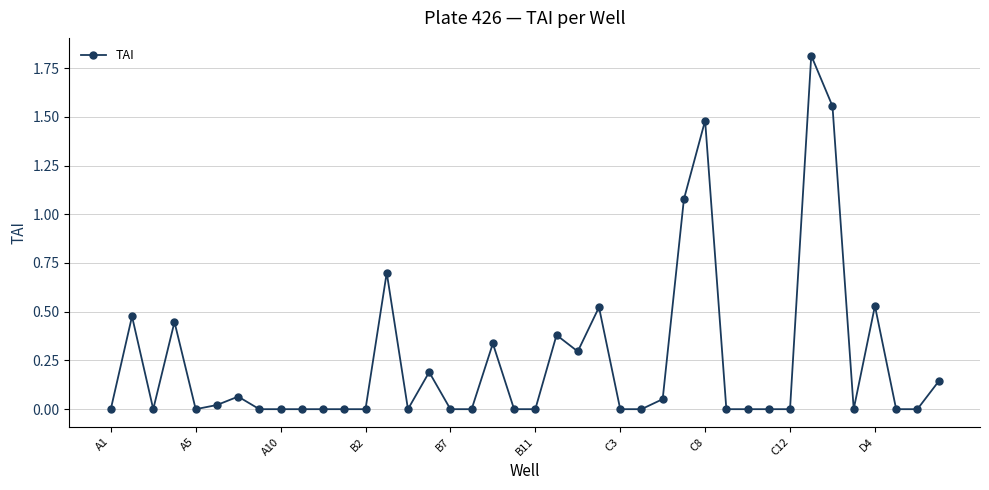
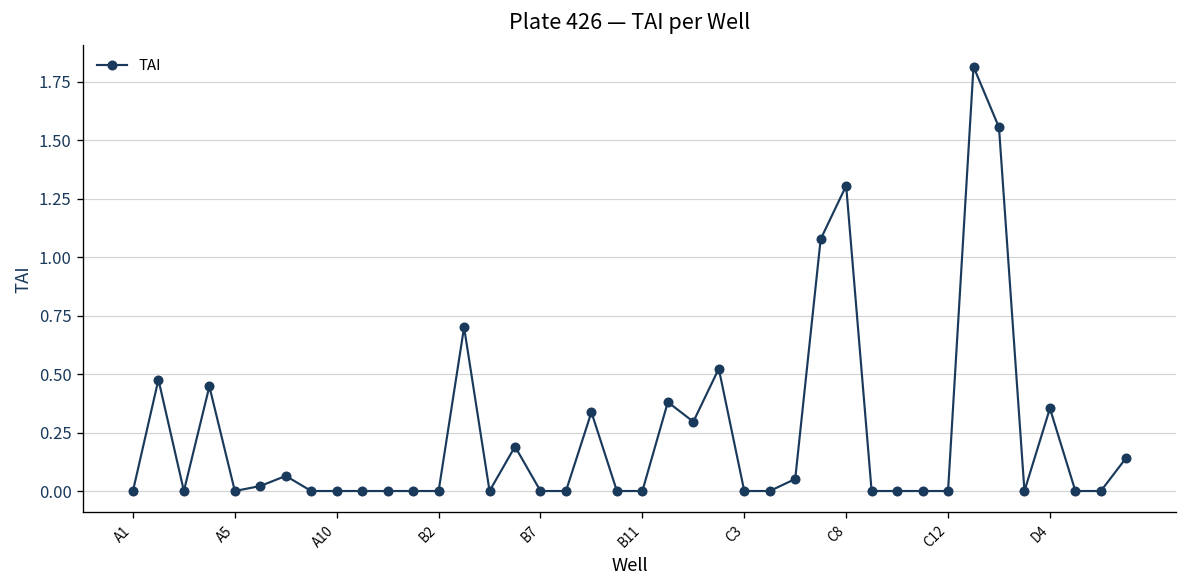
  {
    "A1": 0.00,
    "A5": 0.00,
    "A10": 0.00,
    "B2": 0.00,
    "B7": 0.00,
    "B11": 0.00,
    "C3": 0.00,
-   "C8": 1.48,
+   "C8": 1.30,
    "C12": 0.00,
-   "D4": 0.53
+   "D4": 0.35
  }
